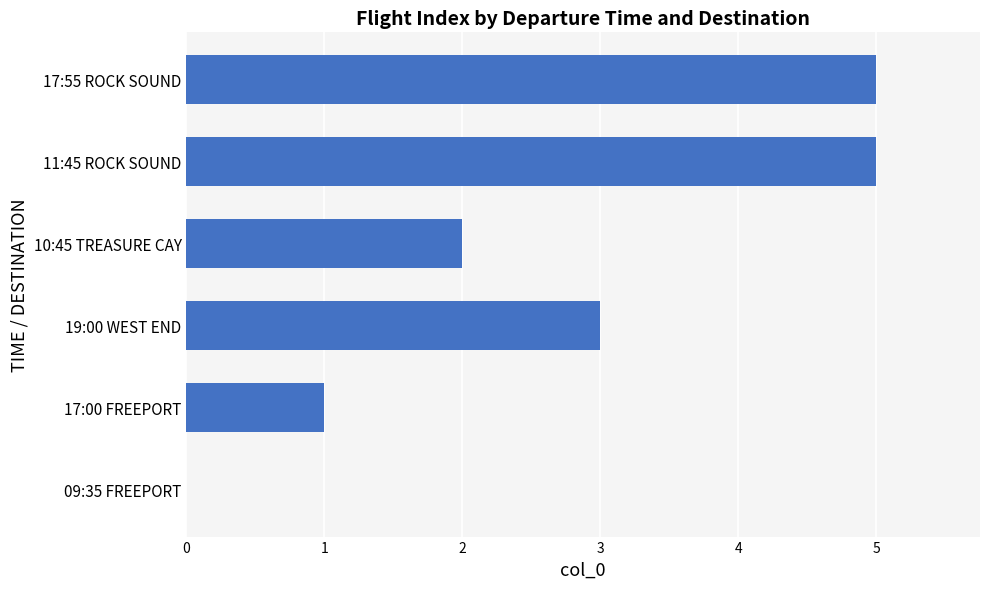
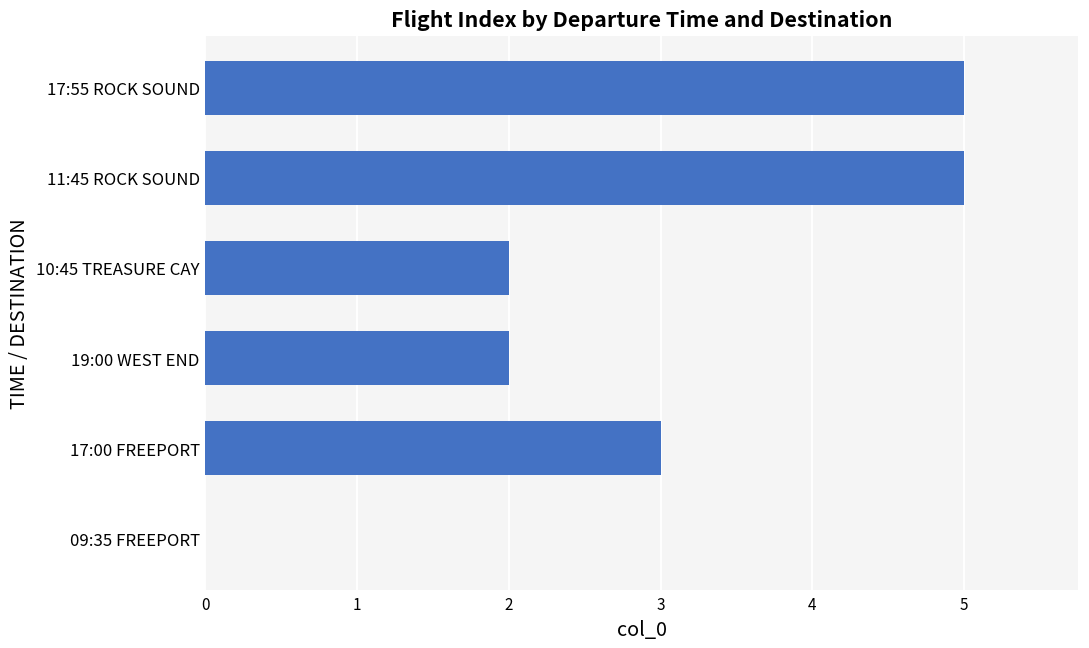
  {
    "17:55 ROCK SOUND": 5,
    "11:45 ROCK SOUND": 5,
    "10:45 TREASURE CAY": 2,
-   "19:00 WEST END": 3,
-   "17:00 FREEPORT": 1,
+   "19:00 WEST END": 2,
+   "17:00 FREEPORT": 3,
    "09:35 FREEPORT": 0
  }
